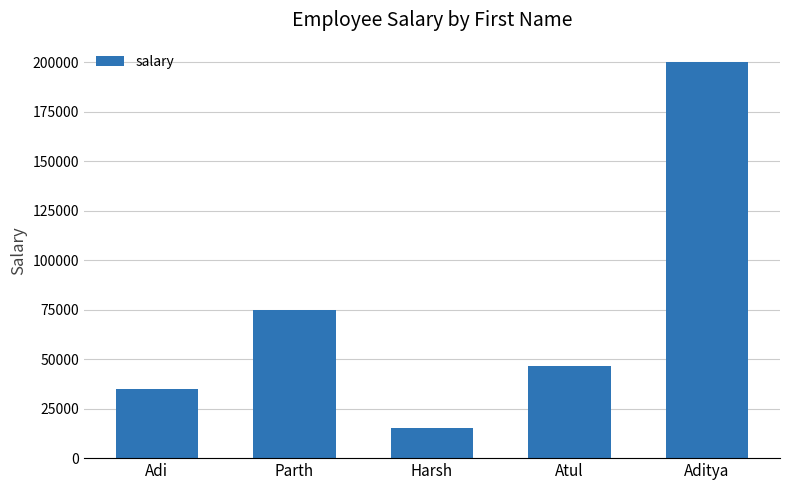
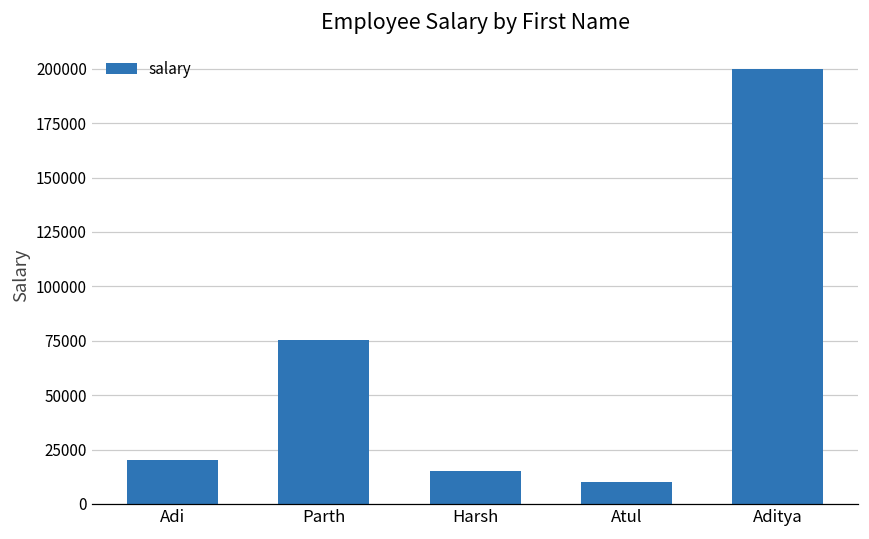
  {
-   "Adi": 35000,
+   "Adi": 20000,
    "Parth": 75000,
    "Harsh": 15000,
-   "Atul": 46000,
+   "Atul": 10000,
    "Aditya": 200000
  }
